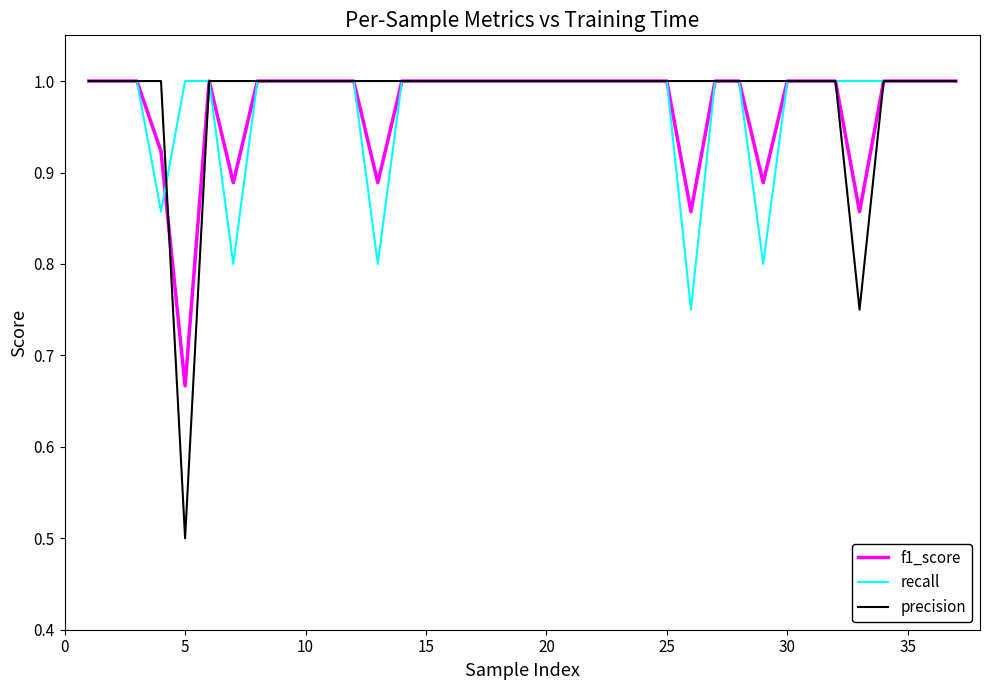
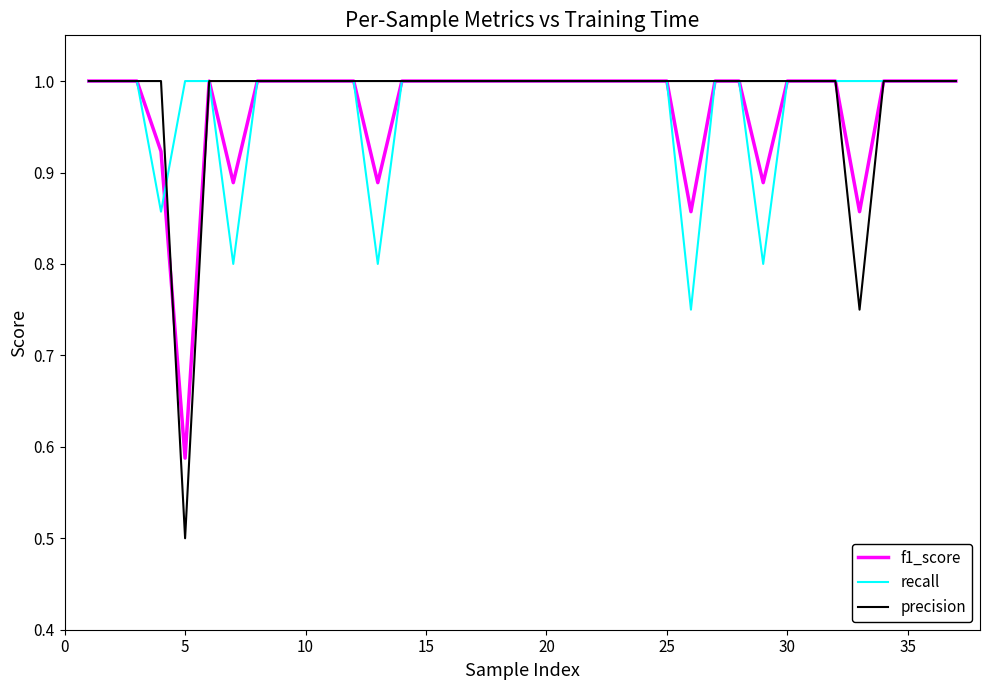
  {
    "f1_score": {
-     "5": 0.67
+     "5": 0.59
    },
    "recall": {
      "5": 1.00
    },
    "precision": {
      "5": 0.50
    }
  }
